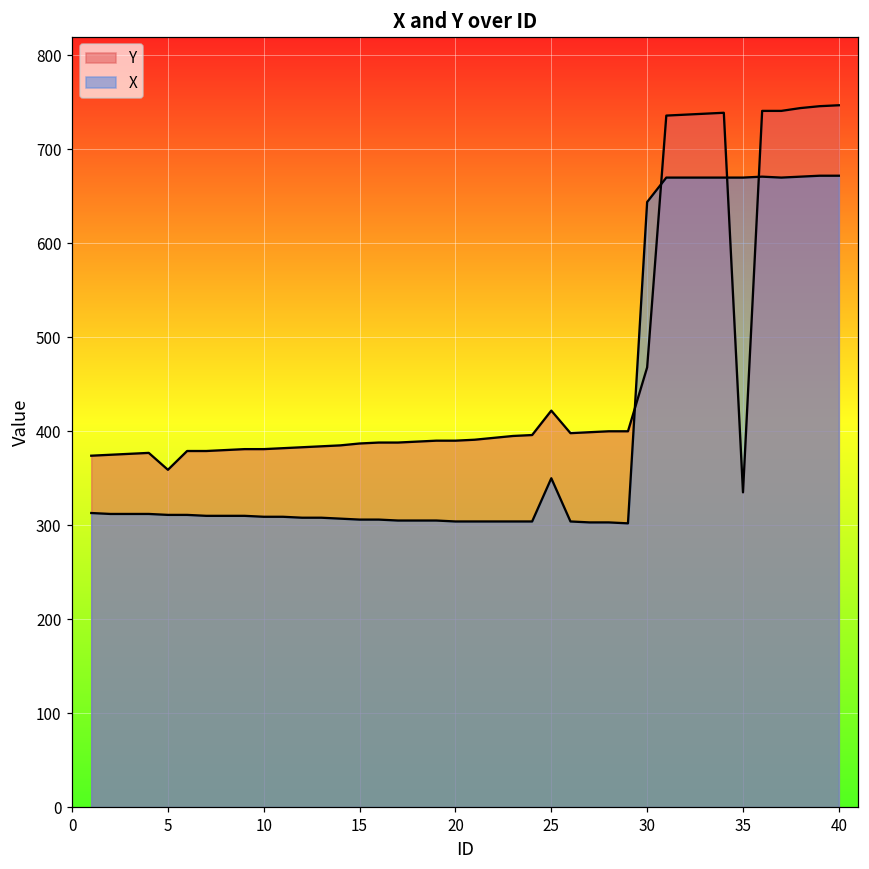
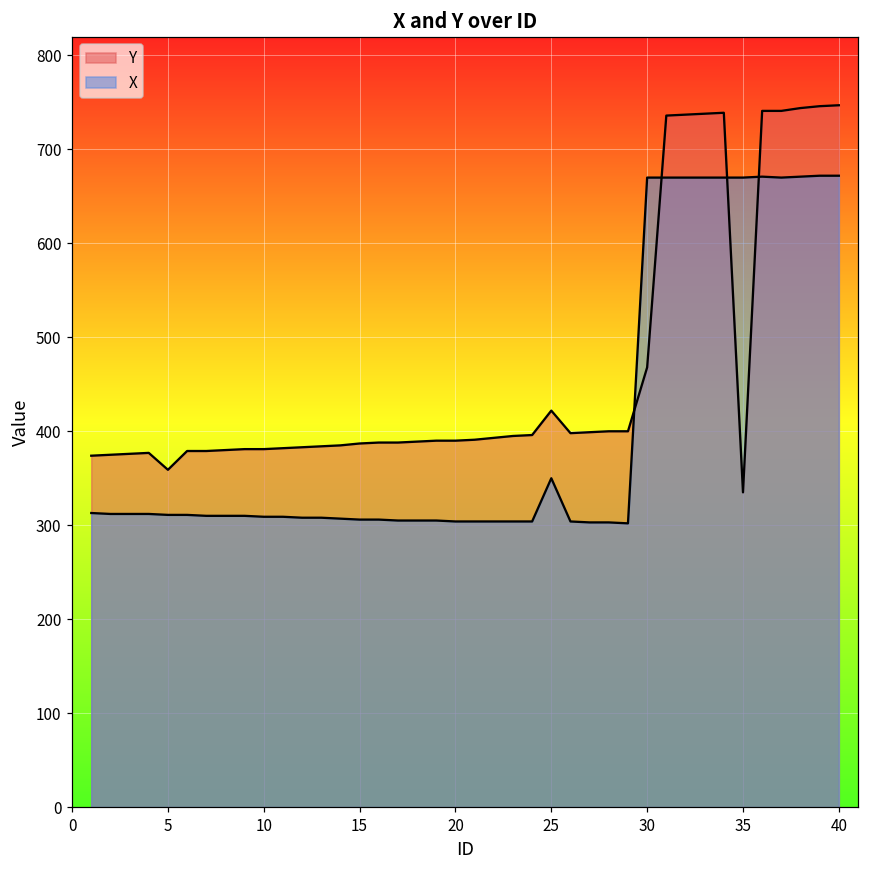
  {
    "Y": {
      "5": 360,
      "10": 380,
      "15": 390,
      "20": 390,
      "25": 420,
      "30": 470,
      "35": 340,
      "40": 750
    },
    "X": {
      "5": 310,
      "10": 310,
      "15": 310,
      "20": 300,
      "25": 350,
-     "30": 640,
+     "30": 670,
      "35": 670,
      "40": 670
    }
  }
